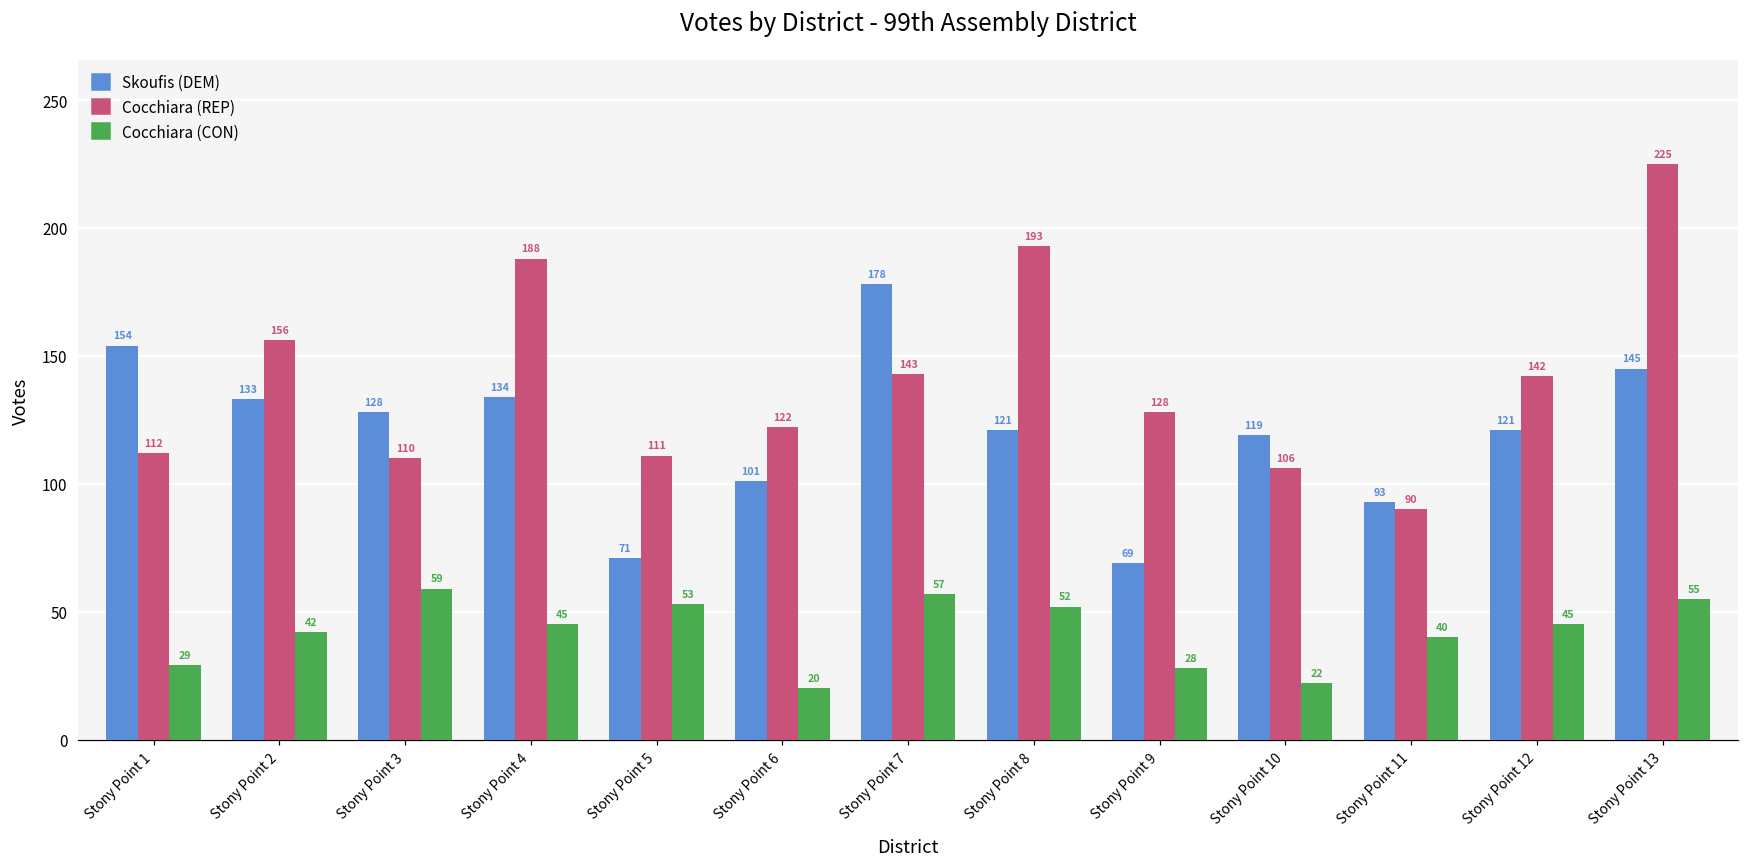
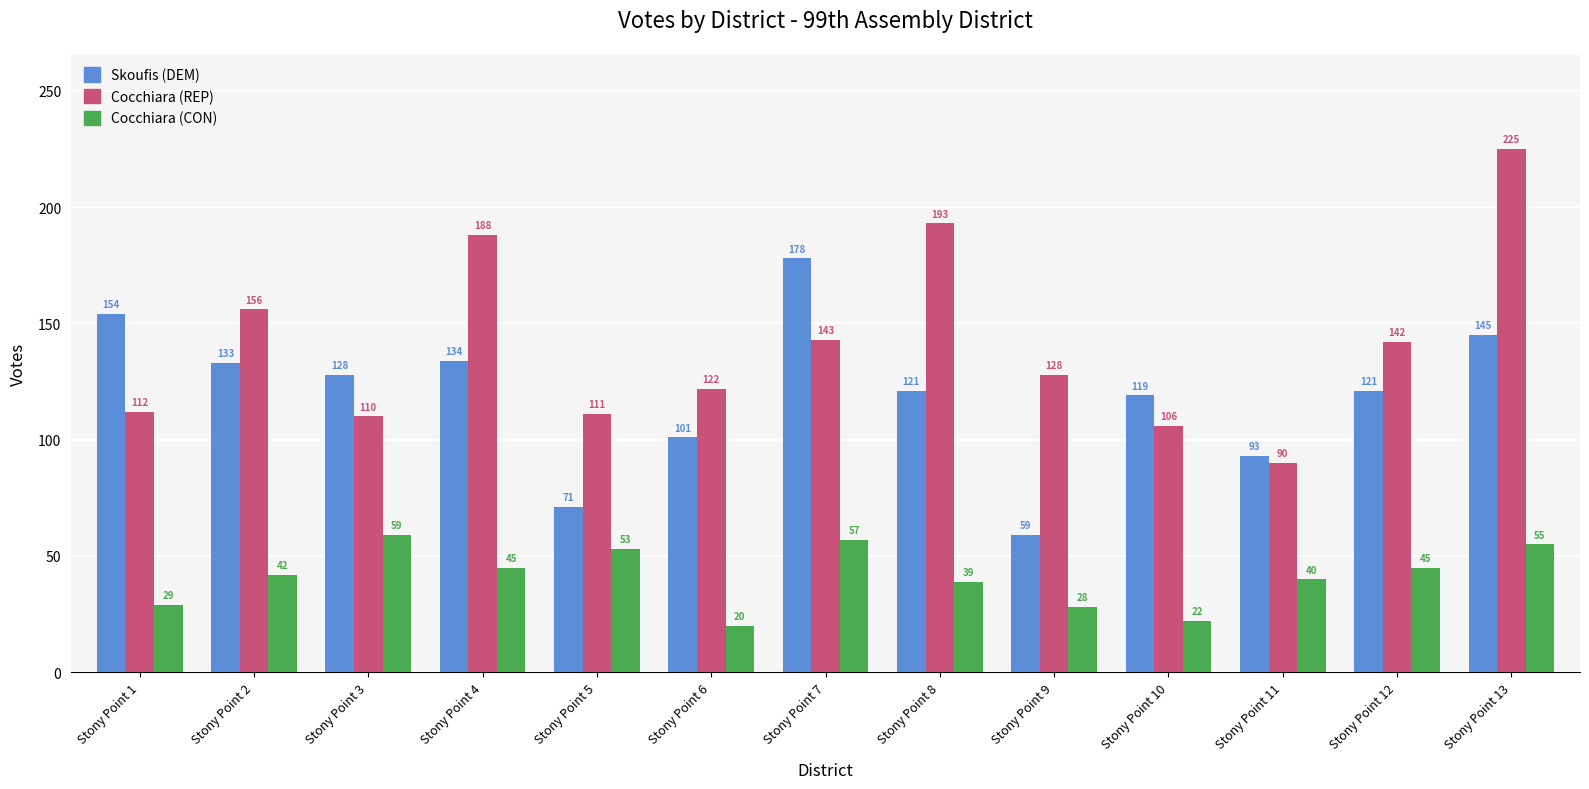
  {
    "Skoufis (DEM)": {
      "Stony Point 1": 154,
      "Stony Point 2": 133,
      "Stony Point 3": 128,
      "Stony Point 4": 134,
      "Stony Point 5": 71,
      "Stony Point 6": 101,
      "Stony Point 7": 178,
      "Stony Point 8": 121,
-     "Stony Point 9": 69,
+     "Stony Point 9": 59,
      "Stony Point 10": 119,
      "Stony Point 11": 93,
      "Stony Point 12": 121,
      "Stony Point 13": 145
    },
    "Cocchiara (REP)": {
      "Stony Point 1": 112,
      "Stony Point 2": 156,
      "Stony Point 3": 110,
      "Stony Point 4": 188,
      "Stony Point 5": 111,
      "Stony Point 6": 122,
      "Stony Point 7": 143,
      "Stony Point 8": 193,
      "Stony Point 9": 128,
      "Stony Point 10": 106,
      "Stony Point 11": 90,
      "Stony Point 12": 142,
      "Stony Point 13": 225
    },
    "Cocchiara (CON)": {
      "Stony Point 1": 29,
      "Stony Point 2": 42,
      "Stony Point 3": 59,
      "Stony Point 4": 45,
      "Stony Point 5": 53,
      "Stony Point 6": 20,
      "Stony Point 7": 57,
-     "Stony Point 8": 52,
+     "Stony Point 8": 39,
      "Stony Point 9": 28,
      "Stony Point 10": 22,
      "Stony Point 11": 40,
      "Stony Point 12": 45,
      "Stony Point 13": 55
    }
  }
